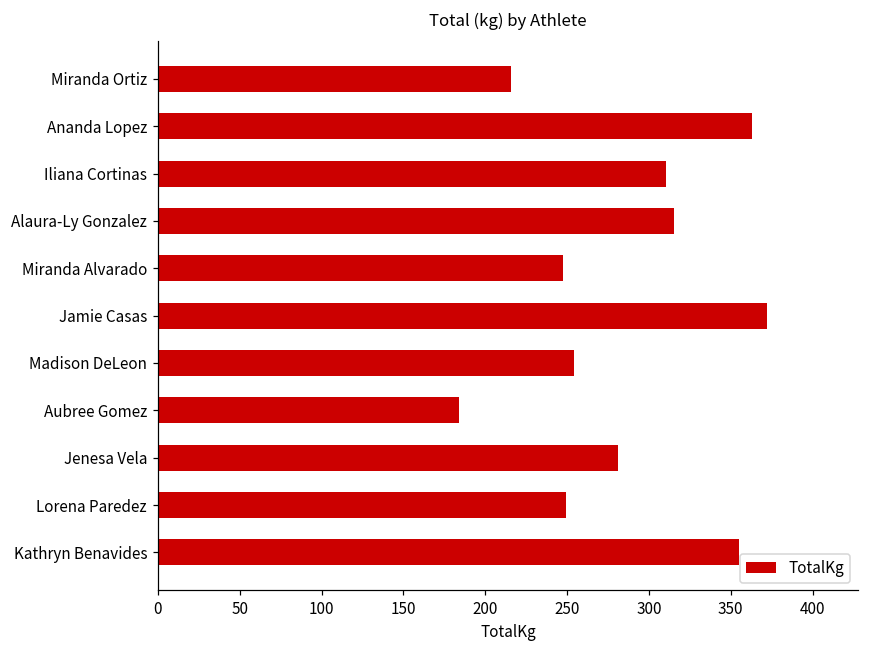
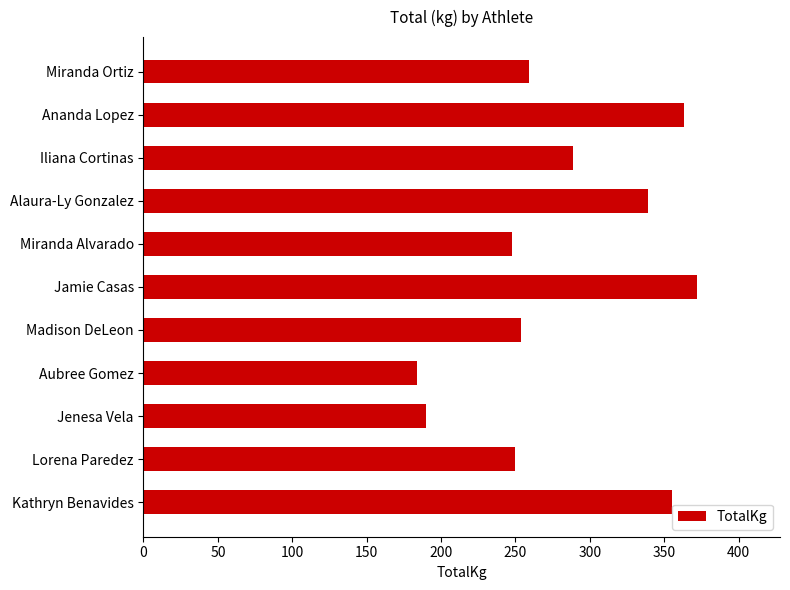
  {
-   "Miranda Ortiz": 215,
+   "Miranda Ortiz": 259,
    "Ananda Lopez": 363,
-   "Iliana Cortinas": 311,
-   "Alaura-Ly Gonzalez": 315,
+   "Iliana Cortinas": 289,
+   "Alaura-Ly Gonzalez": 339,
    "Miranda Alvarado": 248,
    "Jamie Casas": 372,
    "Madison DeLeon": 254,
    "Aubree Gomez": 184,
-   "Jenesa Vela": 281,
+   "Jenesa Vela": 190,
    "Lorena Paredez": 249,
    "Kathryn Benavides": 355
  }
